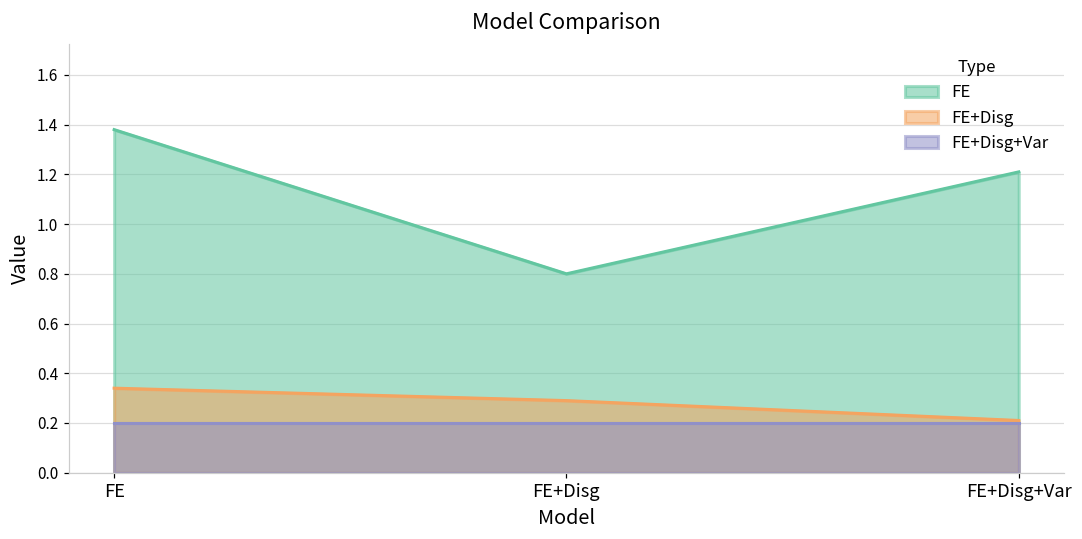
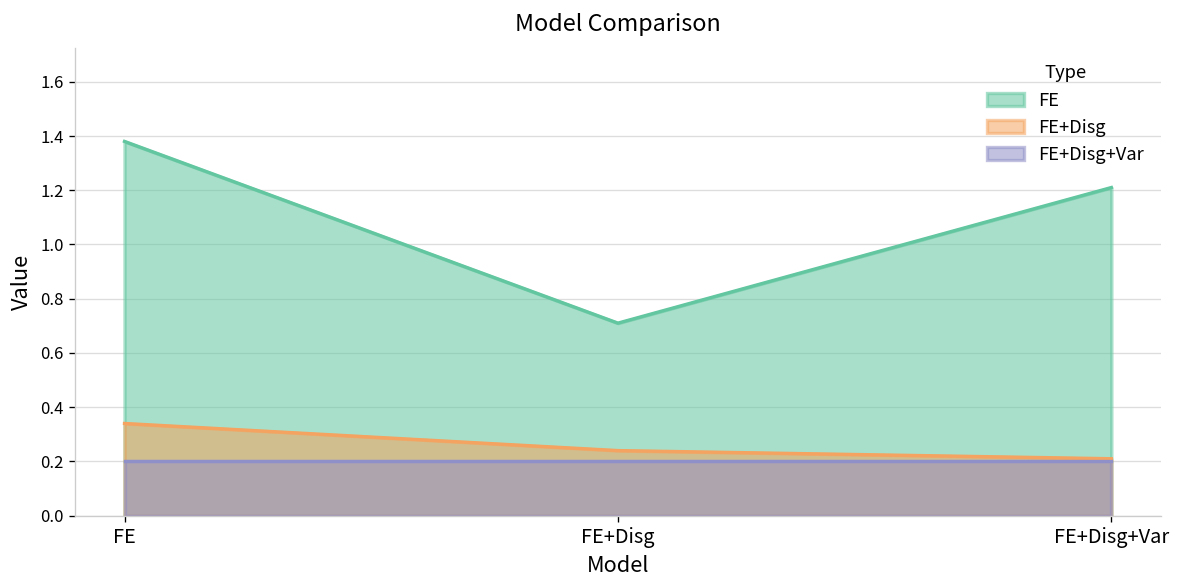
  {
    "FE": {
      "FE": 1.38,
-     "FE+Disg": 0.80,
+     "FE+Disg": 0.71,
      "FE+Disg+Var": 1.21
    },
    "FE+Disg": {
      "FE": 0.34,
-     "FE+Disg": 0.29
+     "FE+Disg": 0.24
    },
    "FE+Disg+Var": {
      "FE": 0.20,
      "FE+Disg": 0.20
    }
  }
